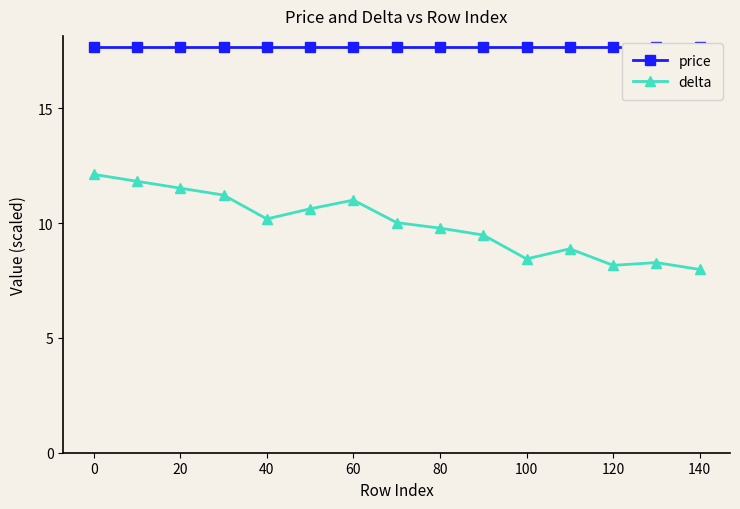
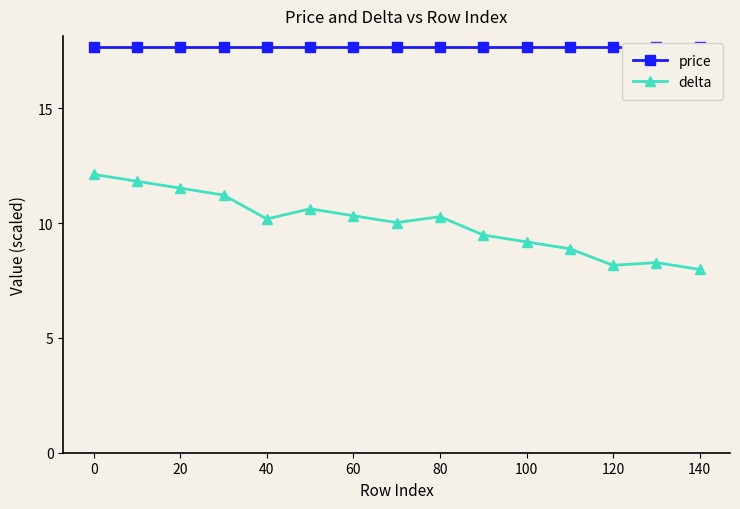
  {
    "price": {
      "0": 17.7,
      "20": 17.7,
      "40": 17.7,
      "60": 17.7,
      "80": 17.7,
      "100": 17.7,
      "120": 17.7
    },
    "delta": {
      "0": 12.1,
      "20": 11.5,
      "40": 10.2,
-     "60": 11.0,
-     "80": 9.8,
-     "100": 8.4,
+     "60": 10.3,
+     "80": 10.3,
+     "100": 9.2,
      "120": 8.2,
      "140": 8.0
    }
  }
